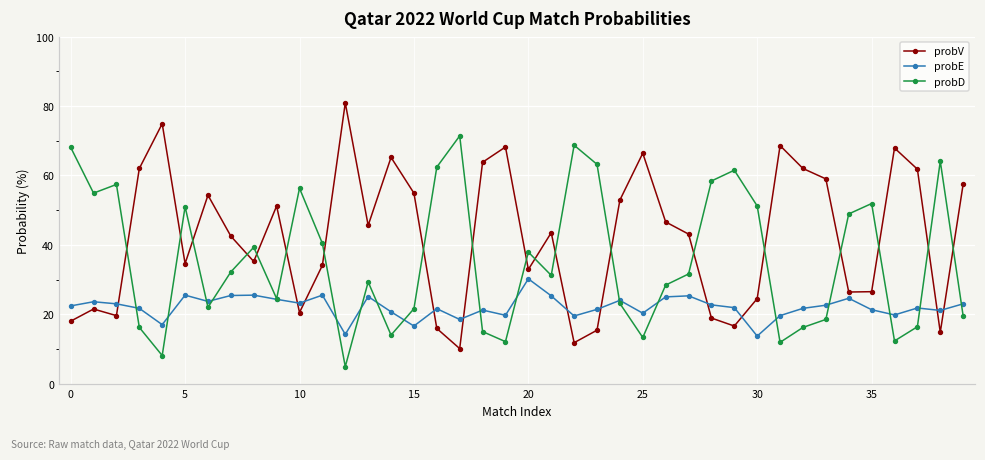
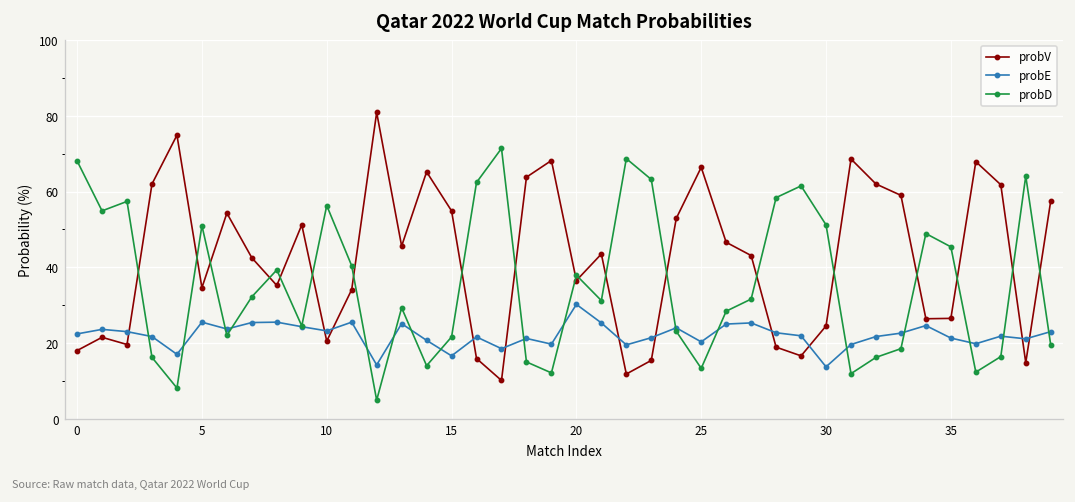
  {
    "probV": {
      "0": 18,
      "5": 35,
      "10": 21,
      "15": 55,
-     "20": 33,
+     "20": 37,
      "25": 66,
      "30": 25,
      "35": 27
    },
    "probE": {
      "0": 22,
      "5": 26,
      "10": 23,
      "15": 17,
      "20": 30,
      "25": 20,
      "30": 14,
      "35": 21
    },
    "probD": {
      "0": 68,
      "5": 51,
      "10": 56,
      "15": 22,
      "20": 38,
      "25": 13,
      "30": 51,
-     "35": 52
+     "35": 45
    }
  }
